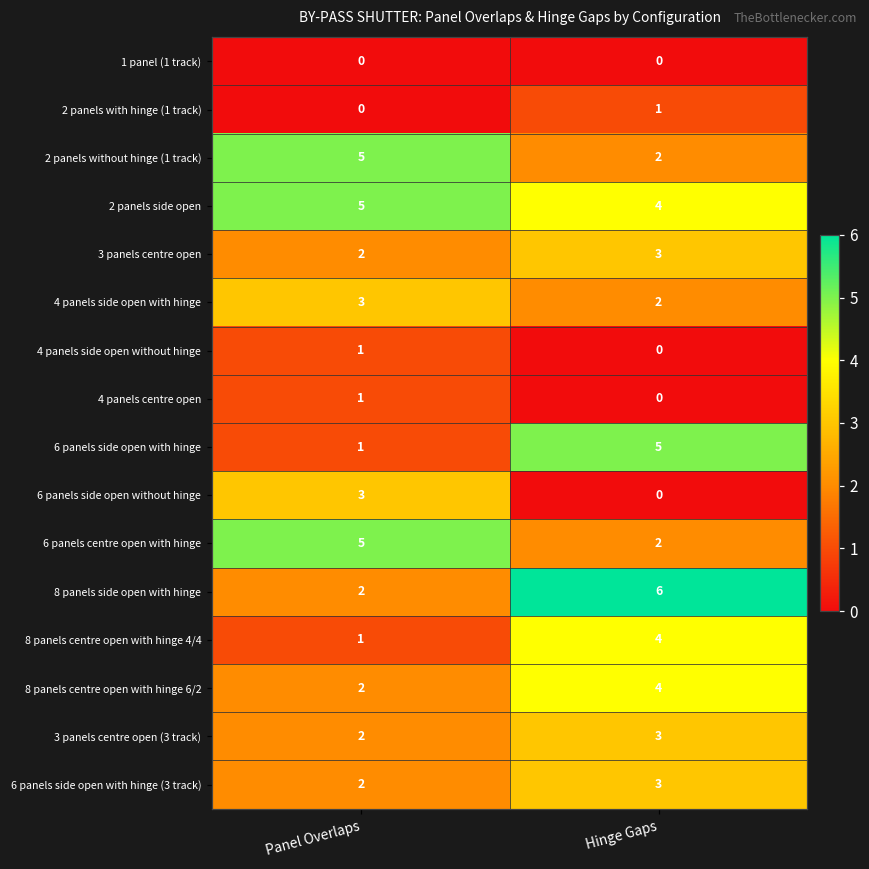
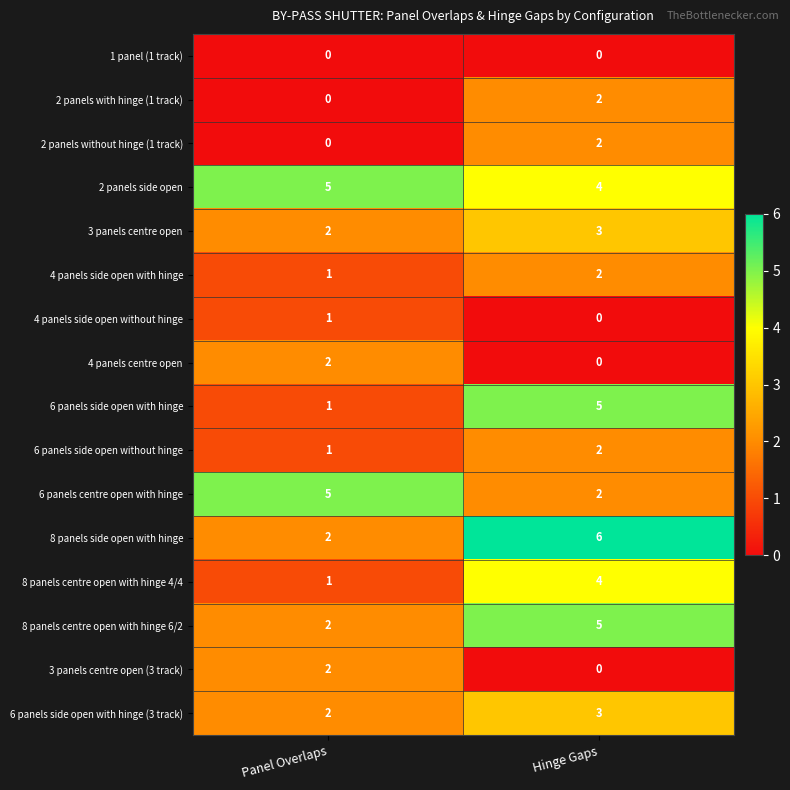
  {
    "1 panel (1 track)": {
      "Panel Overlaps": 0,
      "Hinge Gaps": 0
    },
    "2 panels with hinge (1 track)": {
      "Panel Overlaps": 0,
-     "Hinge Gaps": 1
+     "Hinge Gaps": 2
    },
    "2 panels without hinge (1 track)": {
-     "Panel Overlaps": 5,
+     "Panel Overlaps": 0,
      "Hinge Gaps": 2
    },
    "2 panels side open": {
      "Panel Overlaps": 5,
      "Hinge Gaps": 4
    },
    "3 panels centre open": {
      "Panel Overlaps": 2,
      "Hinge Gaps": 3
    },
    "4 panels side open with hinge": {
-     "Panel Overlaps": 3,
+     "Panel Overlaps": 1,
      "Hinge Gaps": 2
    },
    "4 panels side open without hinge": {
      "Panel Overlaps": 1,
      "Hinge Gaps": 0
    },
    "4 panels centre open": {
-     "Panel Overlaps": 1,
+     "Panel Overlaps": 2,
      "Hinge Gaps": 0
    },
    "6 panels side open with hinge": {
      "Panel Overlaps": 1,
      "Hinge Gaps": 5
    },
    "6 panels side open without hinge": {
-     "Panel Overlaps": 3,
-     "Hinge Gaps": 0
+     "Panel Overlaps": 1,
+     "Hinge Gaps": 2
    },
    "6 panels centre open with hinge": {
      "Panel Overlaps": 5,
      "Hinge Gaps": 2
    },
    "8 panels side open with hinge": {
      "Panel Overlaps": 2,
      "Hinge Gaps": 6
    },
    "8 panels centre open with hinge 4/4": {
      "Panel Overlaps": 1,
      "Hinge Gaps": 4
    },
    "8 panels centre open with hinge 6/2": {
      "Panel Overlaps": 2,
-     "Hinge Gaps": 4
+     "Hinge Gaps": 5
    },
    "3 panels centre open (3 track)": {
      "Panel Overlaps": 2,
-     "Hinge Gaps": 3
+     "Hinge Gaps": 0
    },
    "6 panels side open with hinge (3 track)": {
      "Panel Overlaps": 2,
      "Hinge Gaps": 3
    }
  }
